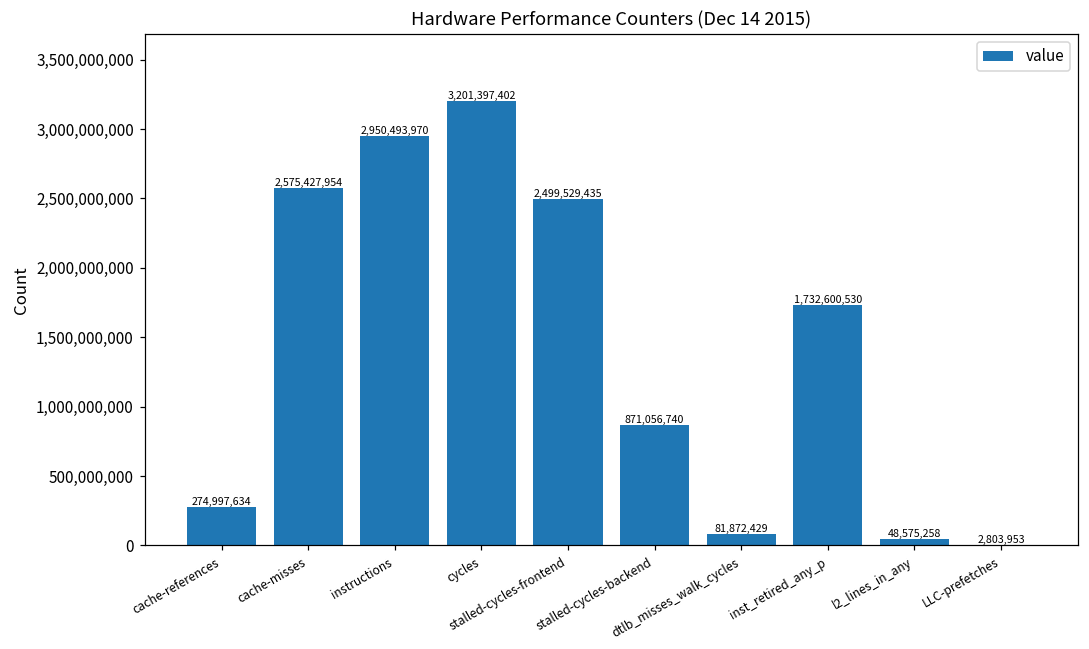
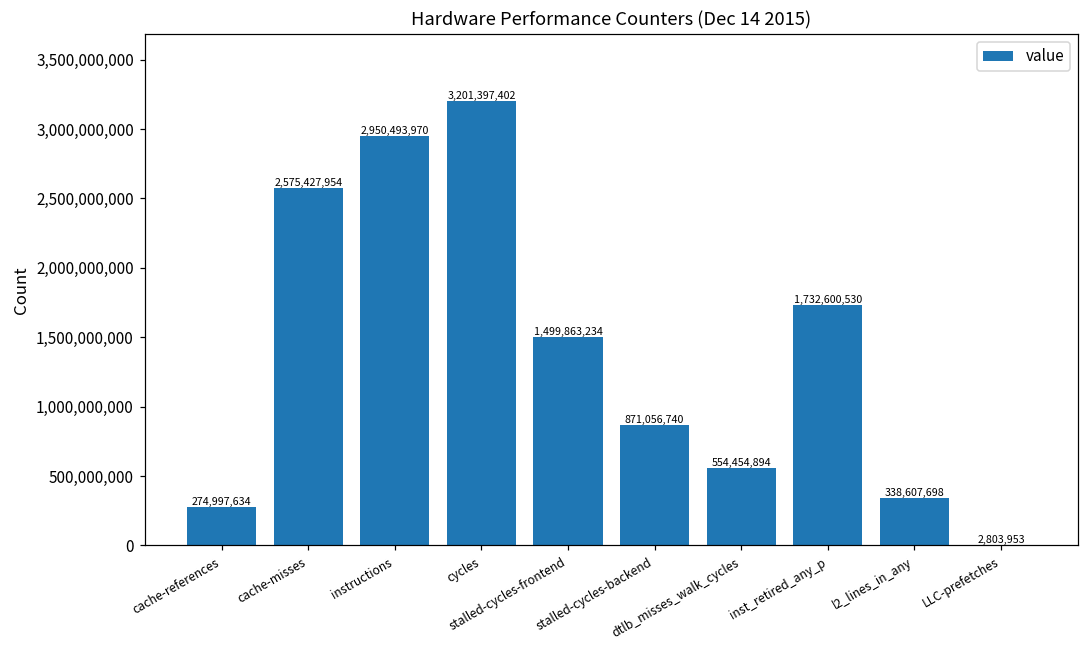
  {
    "cache-references": "274,997,634",
    "cache-misses": "2,575,427,954",
    "instructions": "2,950,493,970",
    "cycles": "3,201,397,402",
-   "stalled-cycles-frontend": "2,499,529,435",
+   "stalled-cycles-frontend": "1,499,863,234",
    "stalled-cycles-backend": "871,056,740",
-   "dtlb_misses_walk_cycles": "81,872,429",
+   "dtlb_misses_walk_cycles": "554,454,894",
    "inst_retired_any_p": "1,732,600,530",
-   "l2_lines_in_any": "48,575,258",
+   "l2_lines_in_any": "338,607,698",
    "LLC-prefetches": "2,803,953"
  }
